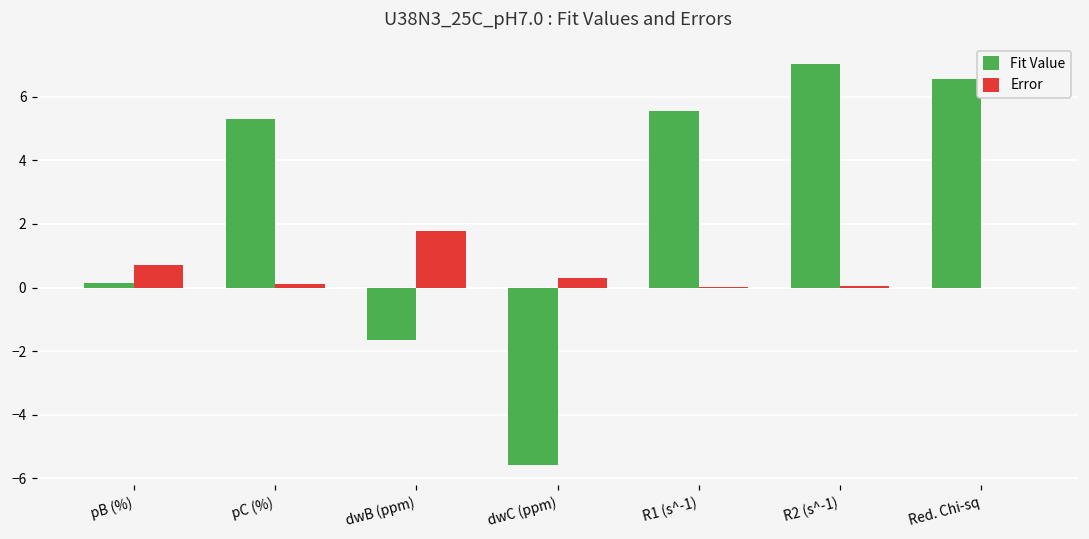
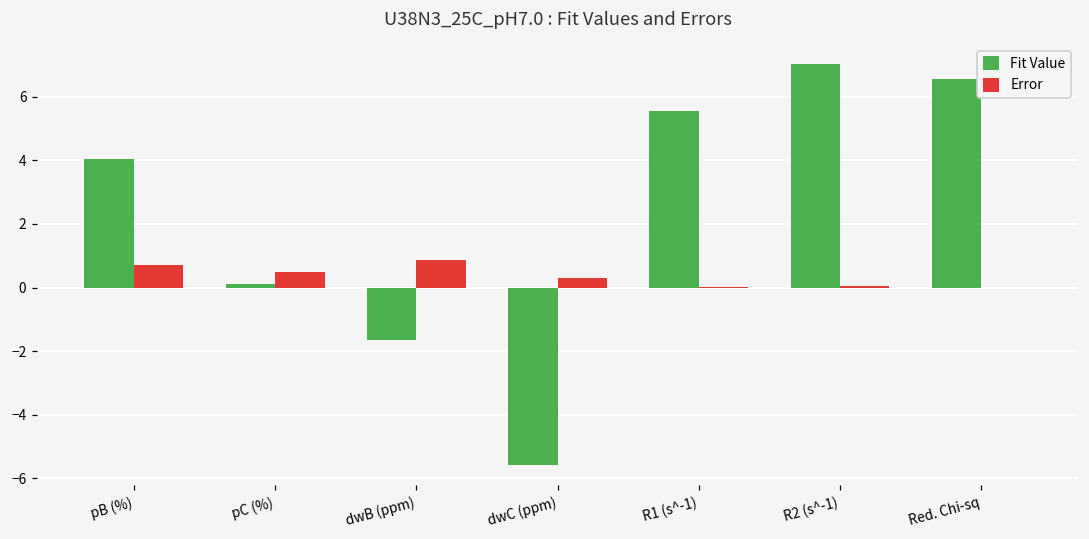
  {
    "Fit Value": {
-     "pB (%)": 0.2,
-     "pC (%)": 5.3,
+     "pB (%)": 4.0,
+     "pC (%)": 0.1,
      "dwB (ppm)": -1.7,
      "dwC (ppm)": -5.6,
      "R1 (s^-1)": 5.6,
      "R2 (s^-1)": 7.0,
      "Red. Chi-sq": 6.6
    },
    "Error": {
      "pB (%)": 0.7,
-     "pC (%)": 0.1,
-     "dwB (ppm)": 1.8,
+     "pC (%)": 0.5,
+     "dwB (ppm)": 0.9,
      "dwC (ppm)": 0.3,
      "Red. Chi-sq": 0.0
    }
  }
